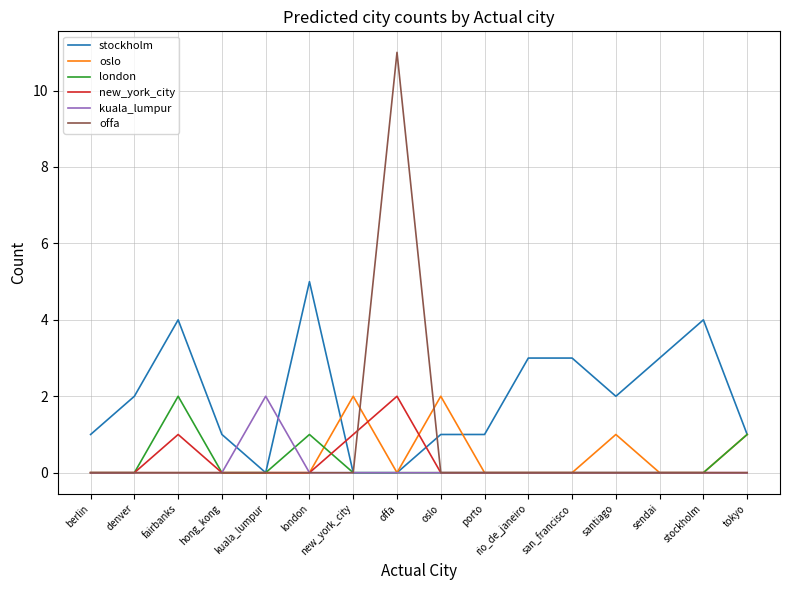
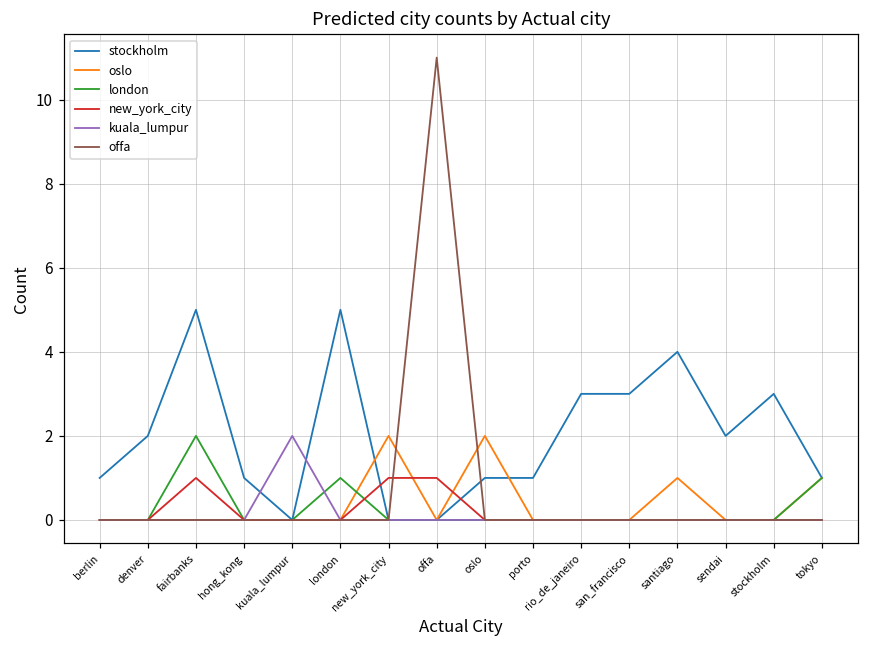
  {
    "stockholm": {
      "berlin": 1,
      "denver": 2,
-     "fairbanks": 4,
+     "fairbanks": 5,
      "hong_kong": 1,
      "london": 5,
      "oslo": 1,
      "porto": 1,
      "rio_de_janeiro": 3,
      "san_francisco": 3,
-     "santiago": 2,
-     "sendai": 3,
-     "stockholm": 4
+     "santiago": 4,
+     "sendai": 2,
+     "stockholm": 3
    },
    "oslo": {
      "new_york_city": 2,
      "oslo": 2,
      "santiago": 1
    },
    "london": {
      "fairbanks": 2,
      "london": 1
    },
    "new_york_city": {
      "fairbanks": 1,
      "new_york_city": 1,
-     "offa": 2
+     "offa": 1
    },
    "kuala_lumpur": {
      "kuala_lumpur": 2
    },
    "offa": {
      "offa": 11
    }
  }
